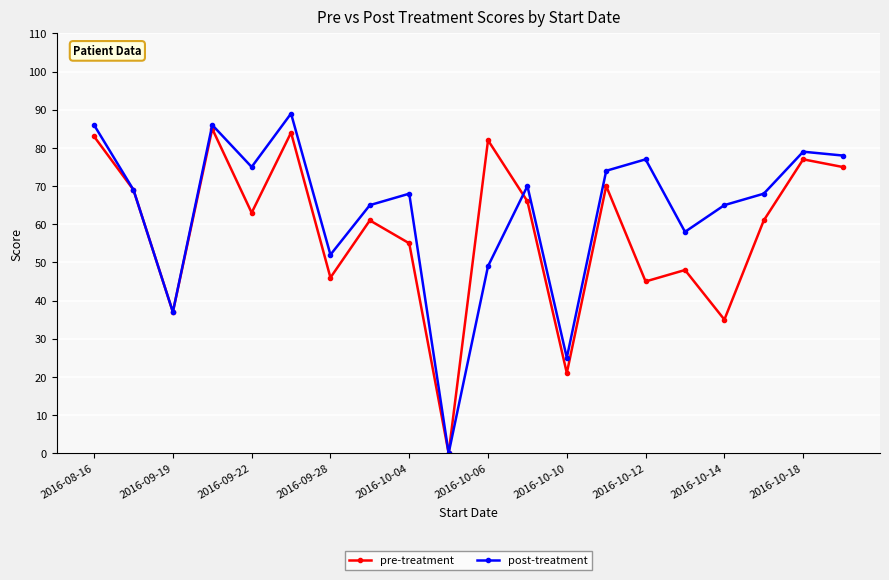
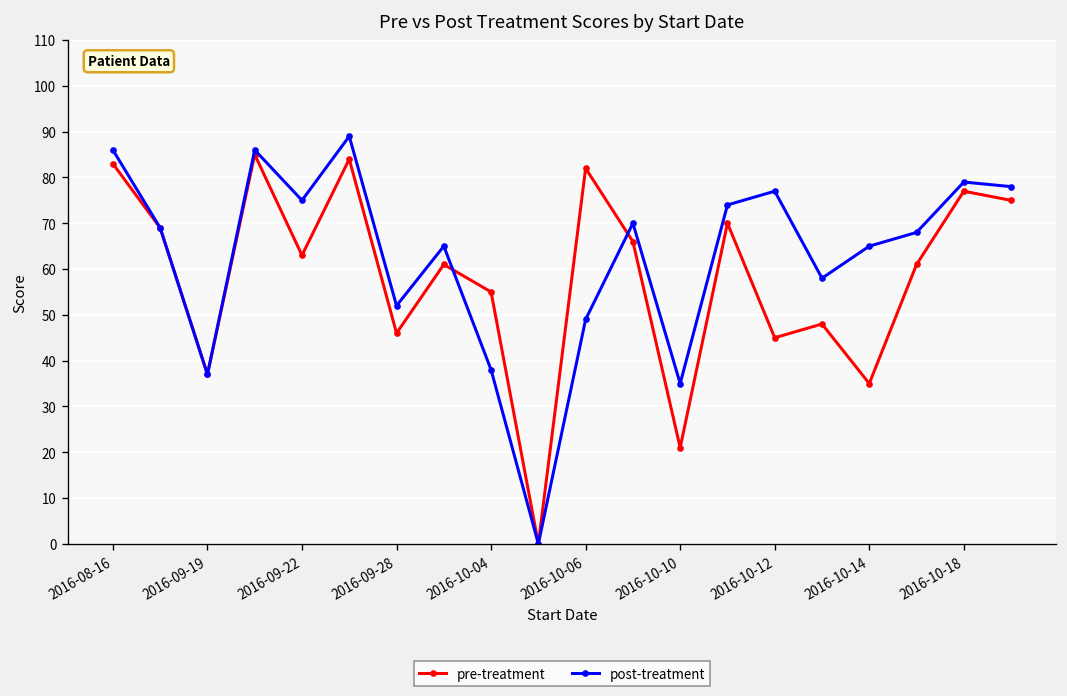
  {
    "pre-treatment": {
      "2016-08-16": 83,
      "2016-09-22": 63,
      "2016-09-28": 46,
      "2016-10-04": 55,
      "2016-10-06": 82,
      "2016-10-10": 21,
      "2016-10-12": 45,
      "2016-10-14": 35,
      "2016-10-18": 77
    },
    "post-treatment": {
      "2016-08-16": 86,
      "2016-09-22": 75,
      "2016-09-28": 52,
-     "2016-10-04": 68,
+     "2016-10-04": 38,
      "2016-10-06": 49,
-     "2016-10-10": 25,
+     "2016-10-10": 35,
      "2016-10-12": 77,
      "2016-10-14": 65,
      "2016-10-18": 79
    }
  }
